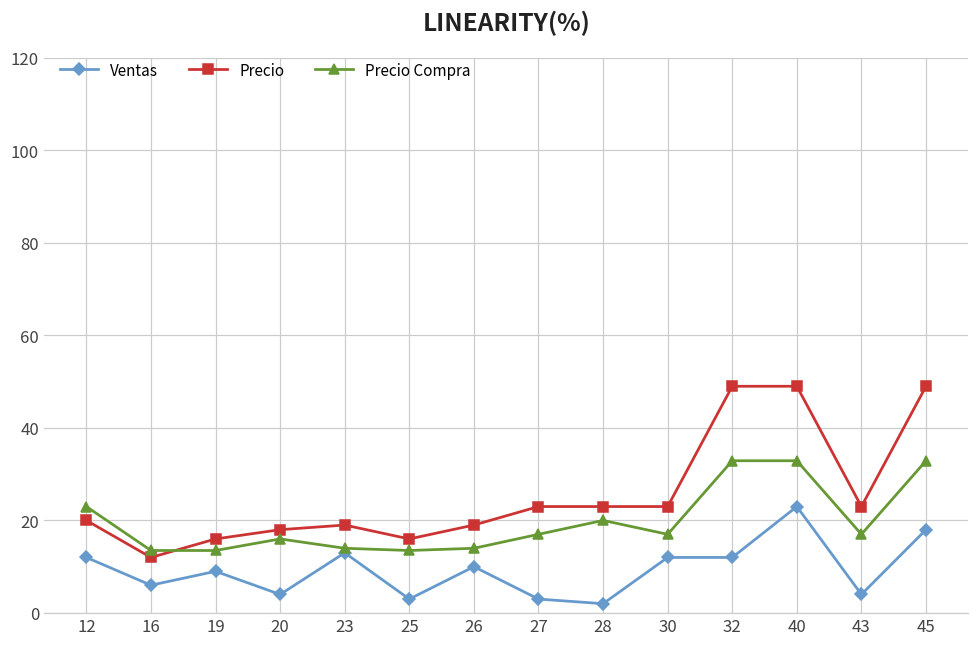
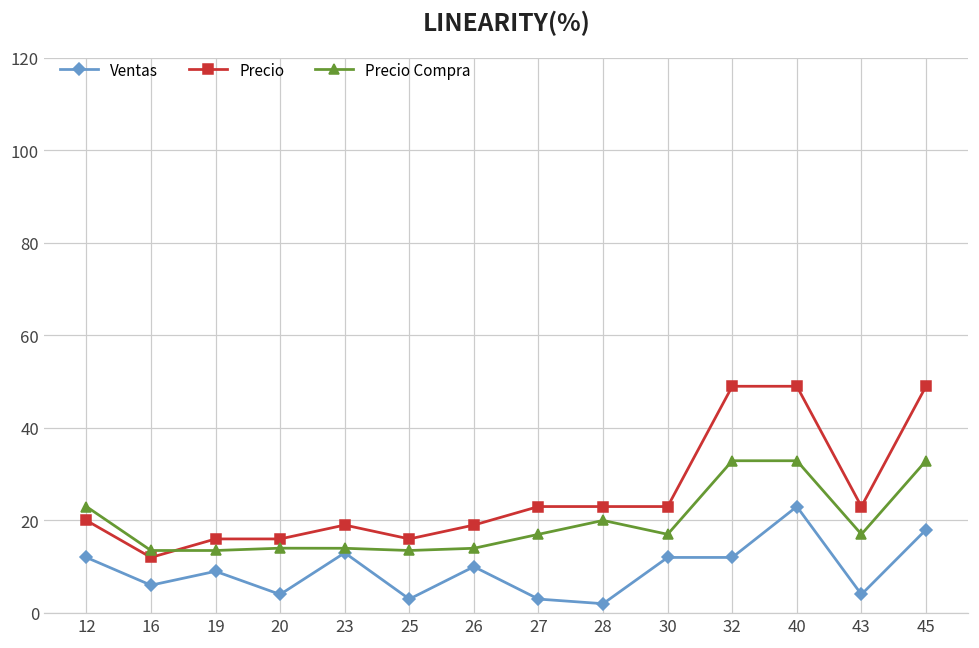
  {
    "Ventas": {
      "12": 12,
      "16": 6,
      "19": 9,
      "20": 4,
      "23": 13,
      "25": 3,
      "26": 10,
      "27": 3,
      "28": 2,
      "30": 12,
      "32": 12,
      "40": 23,
      "43": 4,
      "45": 18
    },
    "Precio": {
      "12": 20,
      "16": 12,
      "19": 16,
-     "20": 18,
+     "20": 16,
      "23": 19,
      "25": 16,
      "26": 19,
      "27": 23,
      "28": 23,
      "30": 23,
      "32": 49,
      "40": 49,
      "43": 23,
      "45": 49
    },
    "Precio Compra": {
      "12": 23,
      "16": 14,
      "19": 14,
-     "20": 16,
+     "20": 14,
      "23": 14,
      "25": 14,
      "26": 14,
      "27": 17,
      "28": 20,
      "30": 17,
      "32": 33,
      "40": 33,
      "43": 17,
      "45": 33
    }
  }
